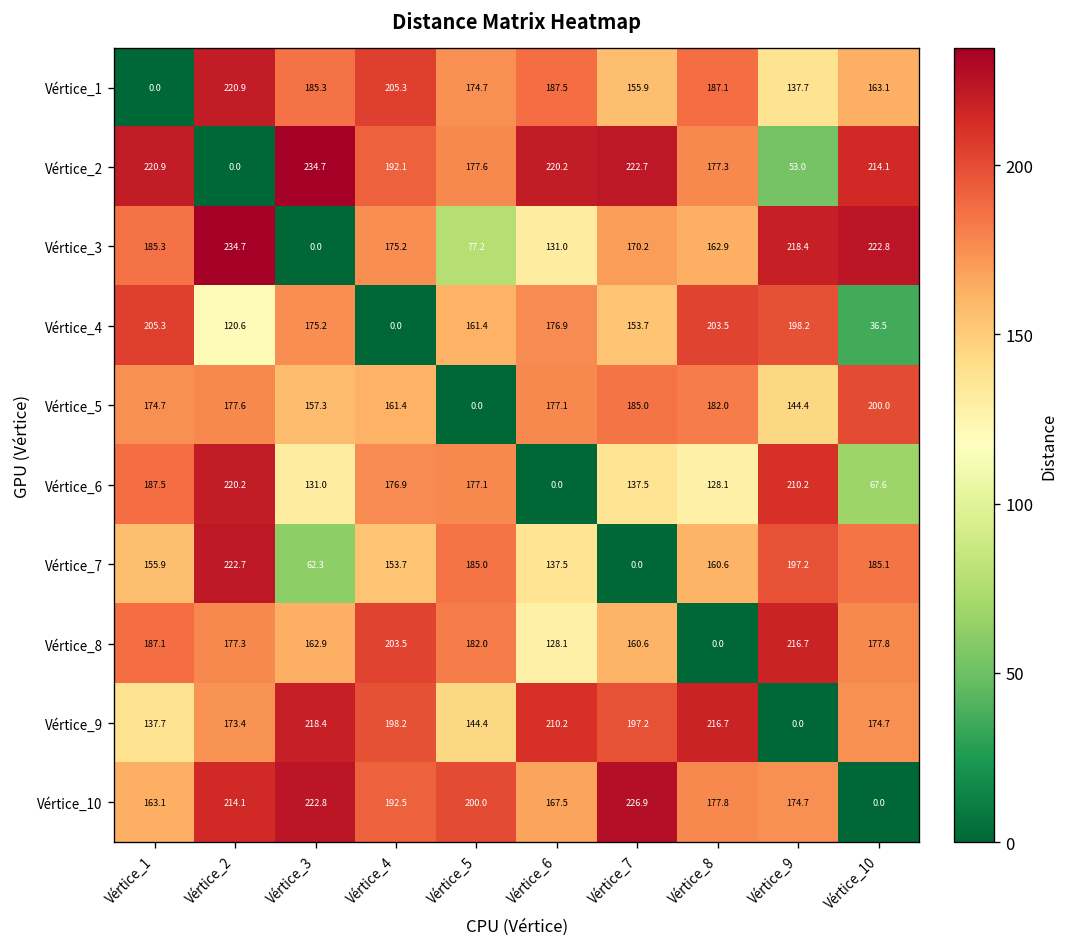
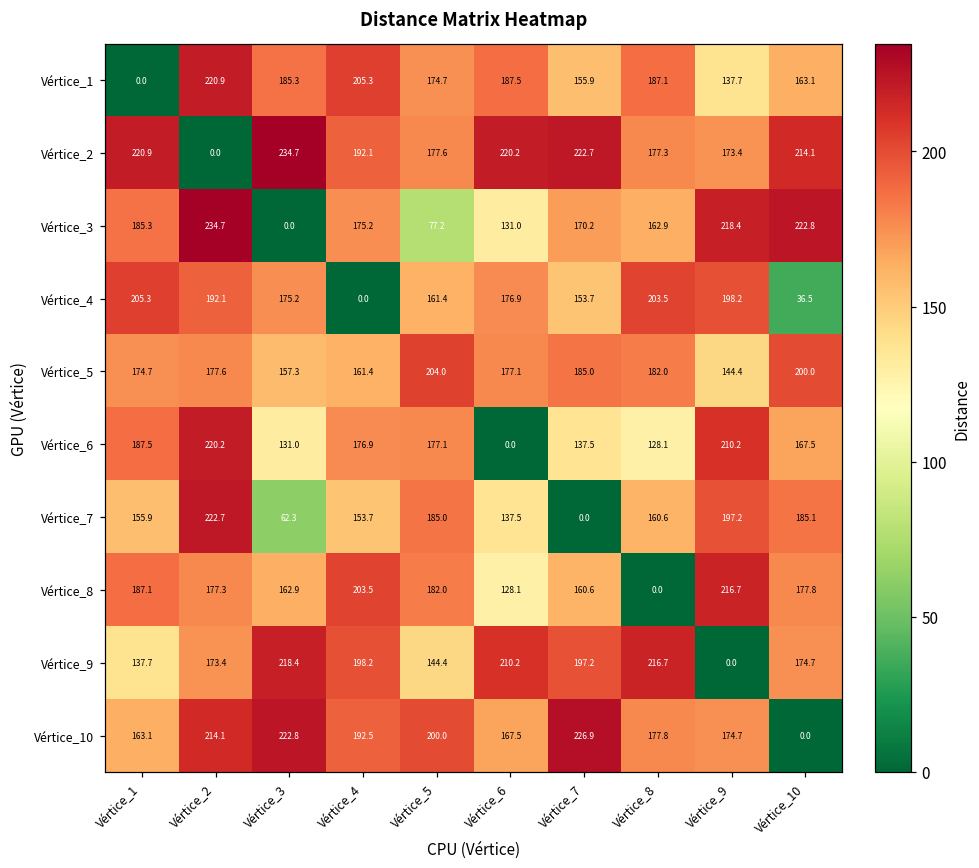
  {
    "Vértice_1": {
      "Vértice_1": 0.0,
      "Vértice_2": 220.9,
      "Vértice_3": 185.3,
      "Vértice_4": 205.3,
      "Vértice_5": 174.7,
      "Vértice_6": 187.5,
      "Vértice_7": 155.9,
      "Vértice_8": 187.1,
      "Vértice_9": 137.7,
      "Vértice_10": 163.1
    },
    "Vértice_2": {
      "Vértice_1": 220.9,
      "Vértice_2": 0.0,
      "Vértice_3": 234.7,
      "Vértice_4": 192.1,
      "Vértice_5": 177.6,
      "Vértice_6": 220.2,
      "Vértice_7": 222.7,
      "Vértice_8": 177.3,
-     "Vértice_9": 53.0,
+     "Vértice_9": 173.4,
      "Vértice_10": 214.1
    },
    "Vértice_3": {
      "Vértice_1": 185.3,
      "Vértice_2": 234.7,
      "Vértice_3": 0.0,
      "Vértice_4": 175.2,
      "Vértice_5": 77.2,
      "Vértice_6": 131.0,
      "Vértice_7": 170.2,
      "Vértice_8": 162.9,
      "Vértice_9": 218.4,
      "Vértice_10": 222.8
    },
    "Vértice_4": {
      "Vértice_1": 205.3,
-     "Vértice_2": 120.6,
+     "Vértice_2": 192.1,
      "Vértice_3": 175.2,
      "Vértice_4": 0.0,
      "Vértice_5": 161.4,
      "Vértice_6": 176.9,
      "Vértice_7": 153.7,
      "Vértice_8": 203.5,
      "Vértice_9": 198.2,
      "Vértice_10": 36.5
    },
    "Vértice_5": {
      "Vértice_1": 174.7,
      "Vértice_2": 177.6,
      "Vértice_3": 157.3,
      "Vértice_4": 161.4,
-     "Vértice_5": 0.0,
+     "Vértice_5": 204.0,
      "Vértice_6": 177.1,
      "Vértice_7": 185.0,
      "Vértice_8": 182.0,
      "Vértice_9": 144.4,
      "Vértice_10": 200.0
    },
    "Vértice_6": {
      "Vértice_1": 187.5,
      "Vértice_2": 220.2,
      "Vértice_3": 131.0,
      "Vértice_4": 176.9,
      "Vértice_5": 177.1,
      "Vértice_6": 0.0,
      "Vértice_7": 137.5,
      "Vértice_8": 128.1,
      "Vértice_9": 210.2,
-     "Vértice_10": 67.6
+     "Vértice_10": 167.5
    },
    "Vértice_7": {
      "Vértice_1": 155.9,
      "Vértice_2": 222.7,
      "Vértice_3": 62.3,
      "Vértice_4": 153.7,
      "Vértice_5": 185.0,
      "Vértice_6": 137.5,
      "Vértice_7": 0.0,
      "Vértice_8": 160.6,
      "Vértice_9": 197.2,
      "Vértice_10": 185.1
    },
    "Vértice_8": {
      "Vértice_1": 187.1,
      "Vértice_2": 177.3,
      "Vértice_3": 162.9,
      "Vértice_4": 203.5,
      "Vértice_5": 182.0,
      "Vértice_6": 128.1,
      "Vértice_7": 160.6,
      "Vértice_8": 0.0,
      "Vértice_9": 216.7,
      "Vértice_10": 177.8
    },
    "Vértice_9": {
      "Vértice_1": 137.7,
      "Vértice_2": 173.4,
      "Vértice_3": 218.4,
      "Vértice_4": 198.2,
      "Vértice_5": 144.4,
      "Vértice_6": 210.2,
      "Vértice_7": 197.2,
      "Vértice_8": 216.7,
      "Vértice_9": 0.0,
      "Vértice_10": 174.7
    },
    "Vértice_10": {
      "Vértice_1": 163.1,
      "Vértice_2": 214.1,
      "Vértice_3": 222.8,
      "Vértice_4": 192.5,
      "Vértice_5": 200.0,
      "Vértice_6": 167.5,
      "Vértice_7": 226.9,
      "Vértice_8": 177.8,
      "Vértice_9": 174.7,
      "Vértice_10": 0.0
    }
  }
